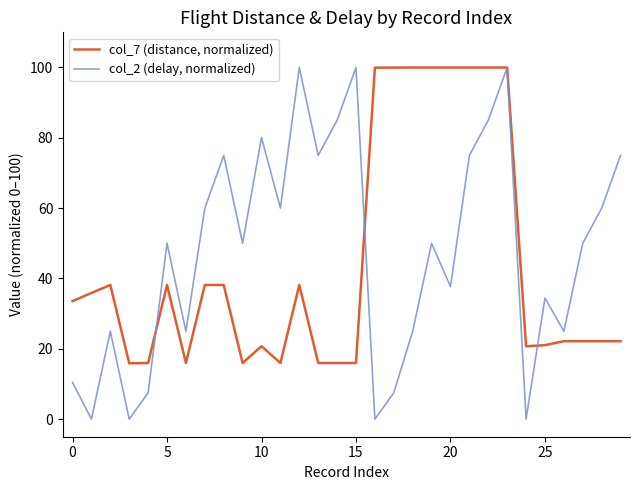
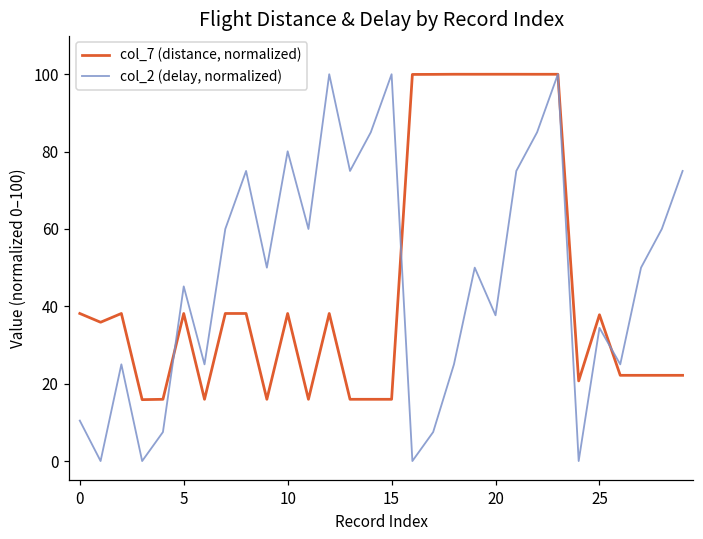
  {
    "col_7 (distance, normalized)": {
-     "0": 34,
+     "0": 38,
      "5": 38,
-     "10": 21,
+     "10": 38,
      "15": 16,
      "20": 100,
-     "25": 21
+     "25": 38
    },
    "col_2 (delay, normalized)": {
      "0": 10,
-     "5": 50,
+     "5": 45,
      "10": 80,
      "15": 100,
      "20": 38,
      "25": 34
    }
  }
